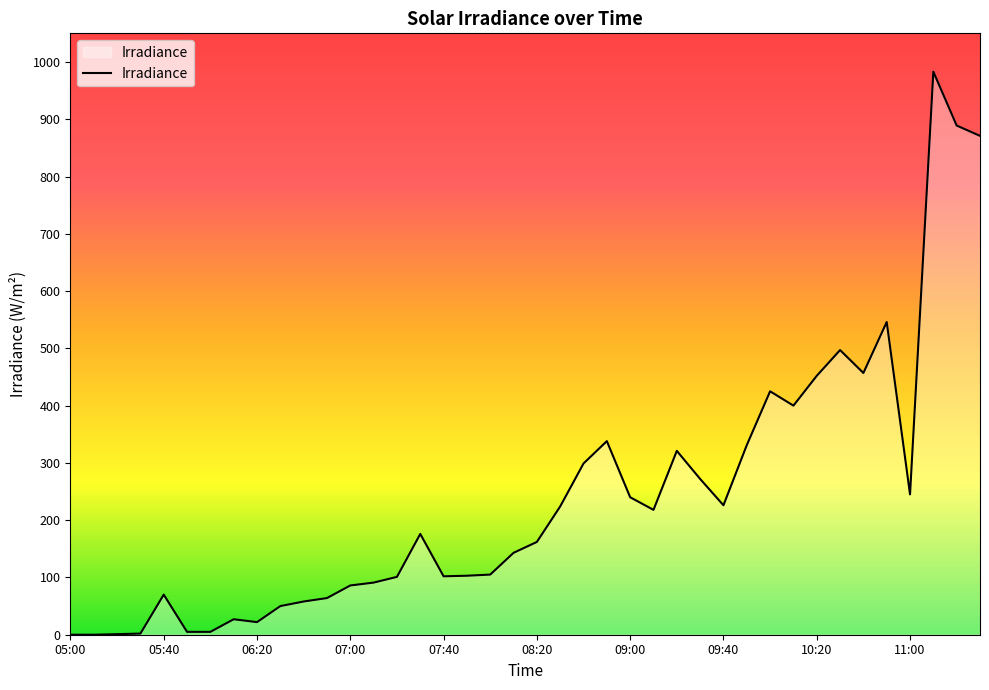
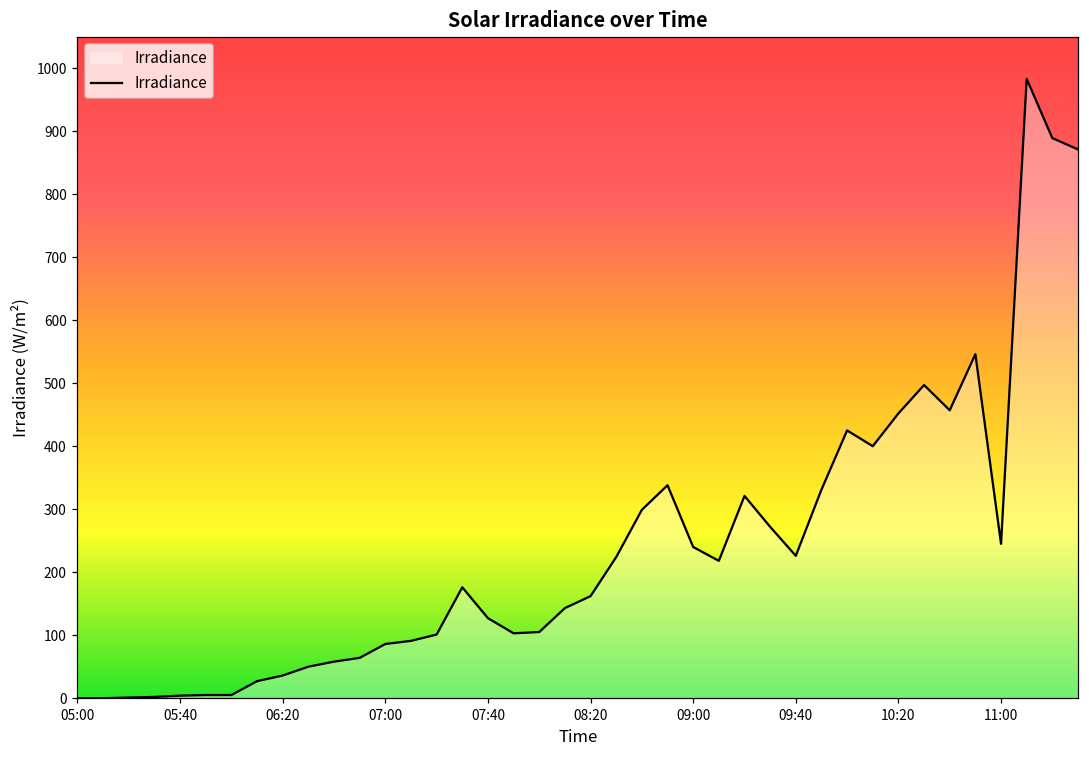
  {
    "05:00": 0,
-   "05:40": 70,
-   "06:20": 20,
+   "05:40": 0,
+   "06:20": 40,
    "07:00": 90,
-   "07:40": 100,
+   "07:40": 130,
    "08:20": 160,
    "09:00": 240,
    "09:40": 230,
    "10:20": 450,
    "11:00": 250
  }
